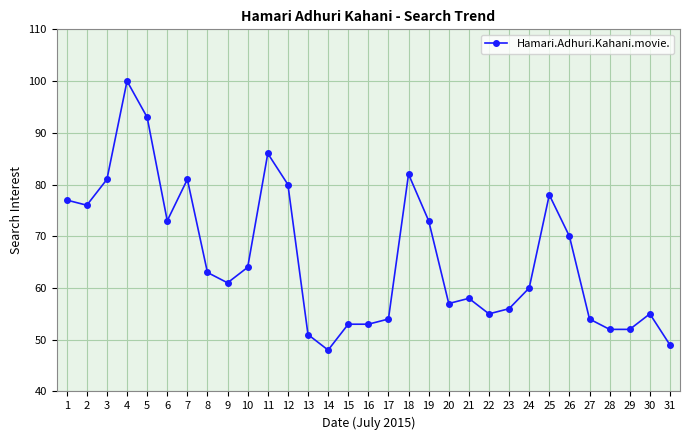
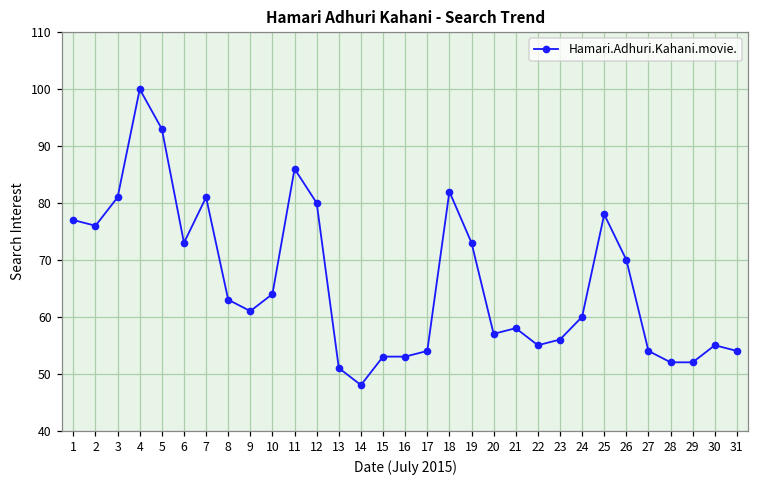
  {
    "1": 77,
    "2": 76,
    "3": 81,
    "4": 100,
    "5": 93,
    "6": 73,
    "7": 81,
    "8": 63,
    "9": 61,
    "10": 64,
    "11": 86,
    "12": 80,
    "13": 51,
    "14": 48,
    "15": 53,
    "16": 53,
    "17": 54,
    "18": 82,
    "19": 73,
    "20": 57,
    "21": 58,
    "22": 55,
    "23": 56,
    "24": 60,
    "25": 78,
    "26": 70,
    "27": 54,
    "28": 52,
    "29": 52,
    "30": 55,
-   "31": 49
+   "31": 54
  }
